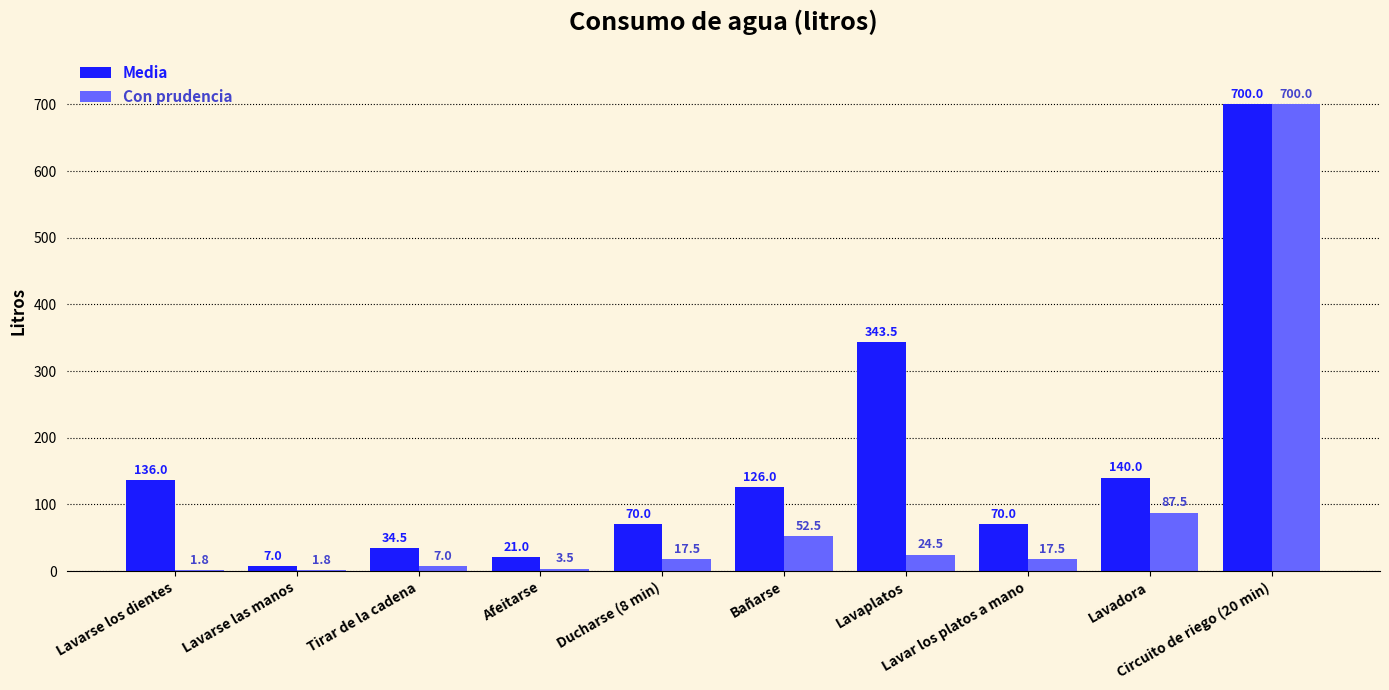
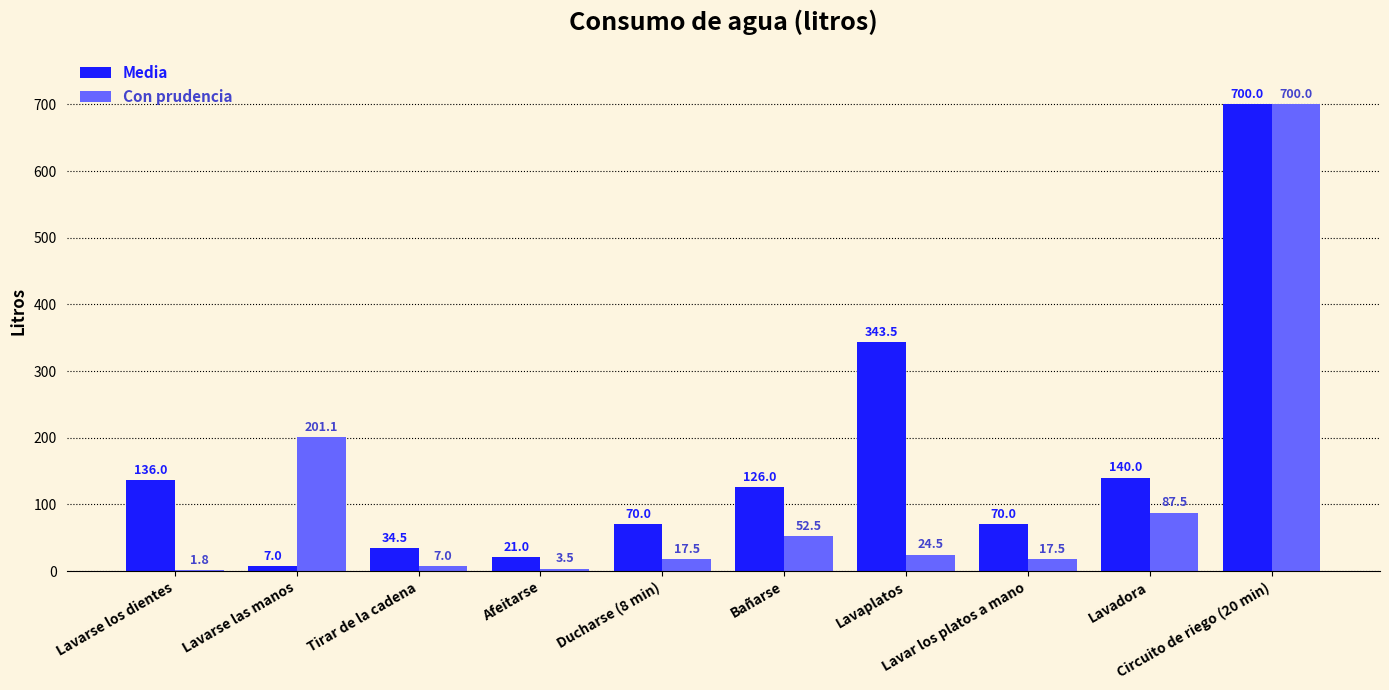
  {
    "Media": {
      "Lavarse los dientes": 136.0,
      "Lavarse las manos": 7.0,
      "Tirar de la cadena": 34.5,
      "Afeitarse": 21.0,
      "Ducharse (8 min)": 70.0,
      "Bañarse": 126.0,
      "Lavaplatos": 343.5,
      "Lavar los platos a mano": 70.0,
      "Lavadora": 140.0,
      "Circuito de riego (20 min)": 700.0
    },
    "Con prudencia": {
      "Lavarse los dientes": 1.8,
-     "Lavarse las manos": 1.8,
+     "Lavarse las manos": 201.1,
      "Tirar de la cadena": 7.0,
      "Afeitarse": 3.5,
      "Ducharse (8 min)": 17.5,
      "Bañarse": 52.5,
      "Lavaplatos": 24.5,
      "Lavar los platos a mano": 17.5,
      "Lavadora": 87.5,
      "Circuito de riego (20 min)": 700.0
    }
  }
